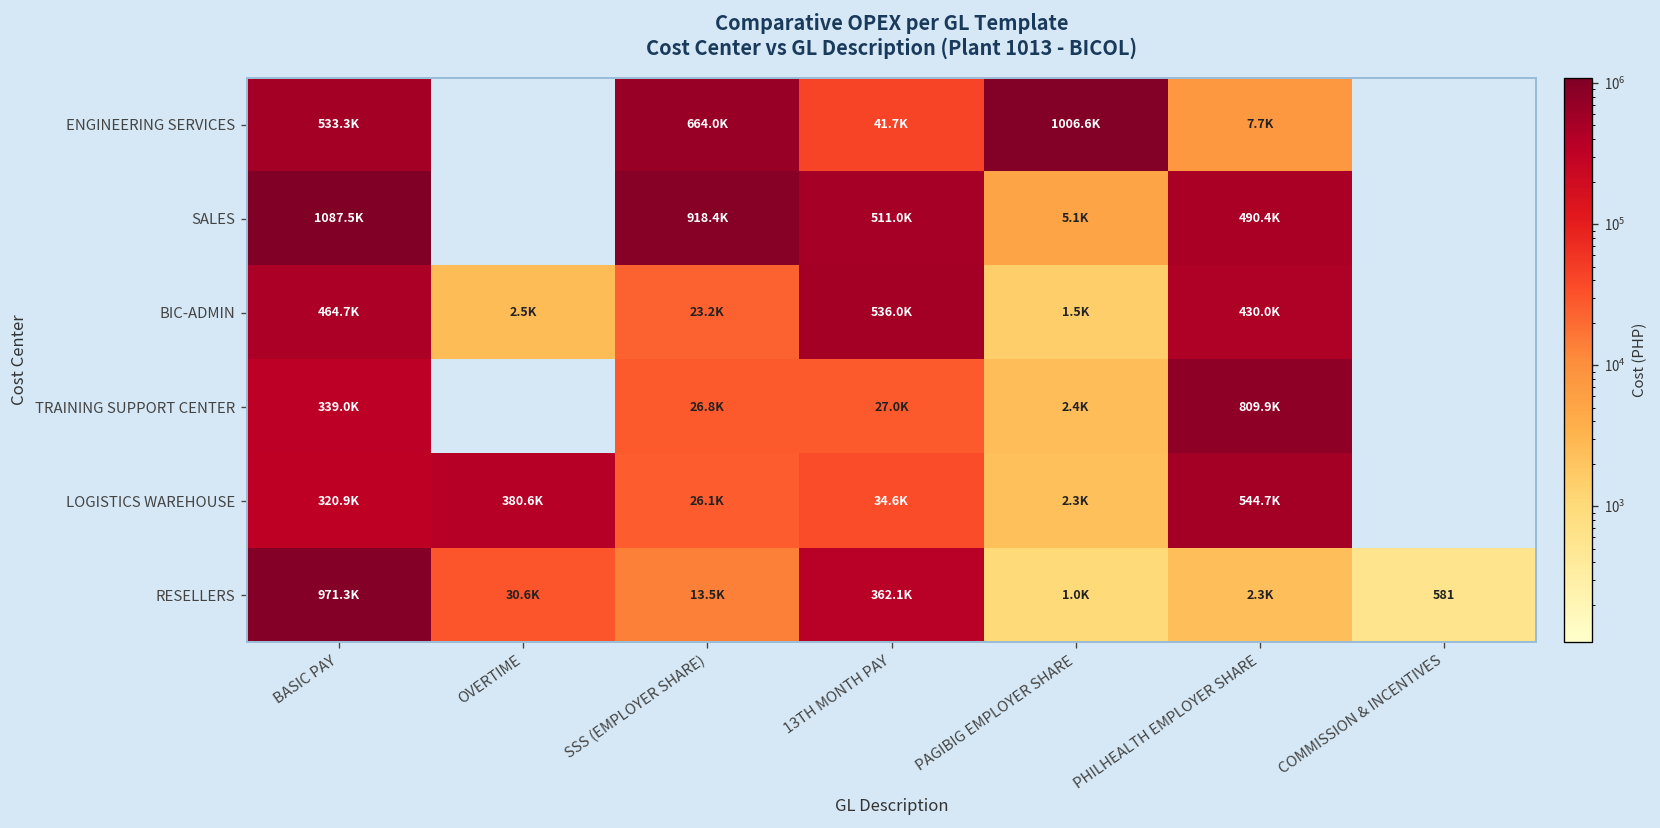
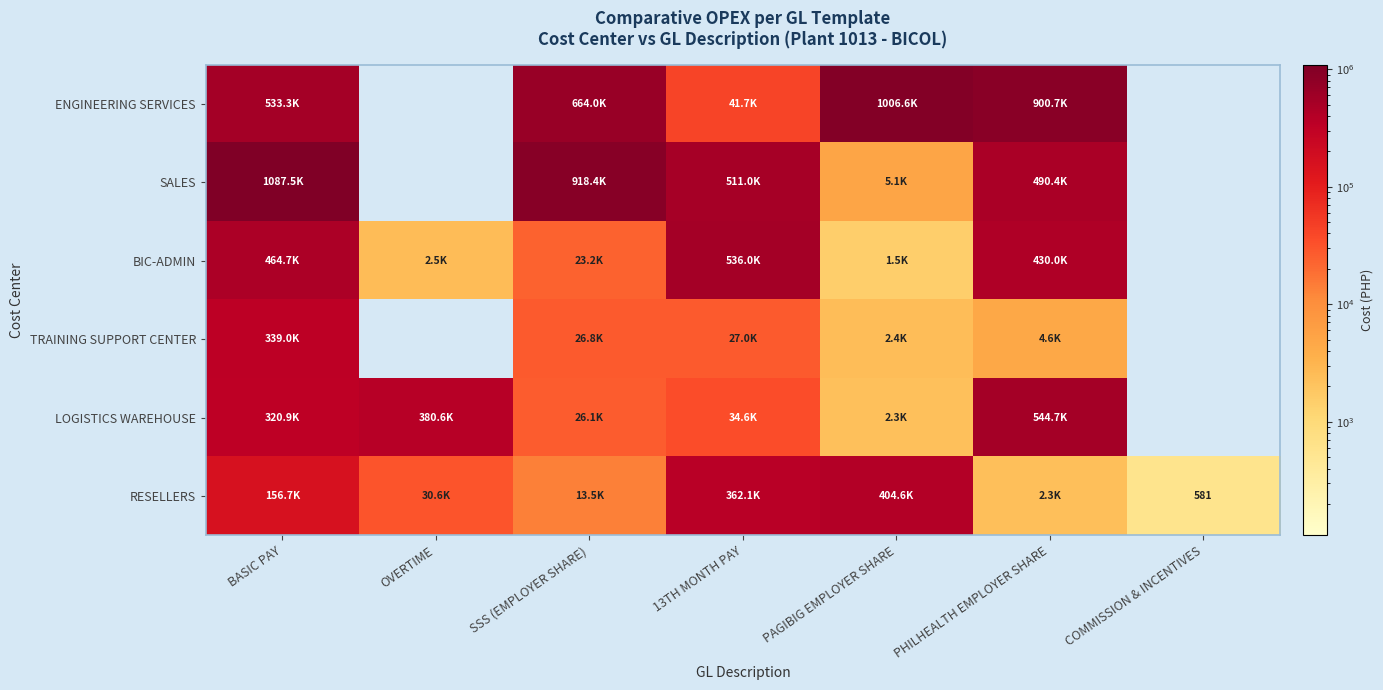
  {
    "ENGINEERING SERVICES": {
      "BASIC PAY": "533.3K",
      "SSS (EMPLOYER SHARE)": "664.0K",
      "13TH MONTH PAY": "41.7K",
      "PAGIBIG EMPLOYER SHARE": "1006.6K",
-     "PHILHEALTH EMPLOYER SHARE": "7.7K"
+     "PHILHEALTH EMPLOYER SHARE": "900.7K"
    },
    "SALES": {
      "BASIC PAY": "1087.5K",
      "SSS (EMPLOYER SHARE)": "918.4K",
      "13TH MONTH PAY": "511.0K",
      "PAGIBIG EMPLOYER SHARE": "5.1K",
      "PHILHEALTH EMPLOYER SHARE": "490.4K"
    },
    "BIC-ADMIN": {
      "BASIC PAY": "464.7K",
      "OVERTIME": "2.5K",
      "SSS (EMPLOYER SHARE)": "23.2K",
      "13TH MONTH PAY": "536.0K",
      "PAGIBIG EMPLOYER SHARE": "1.5K",
      "PHILHEALTH EMPLOYER SHARE": "430.0K"
    },
    "TRAINING SUPPORT CENTER": {
      "BASIC PAY": "339.0K",
      "SSS (EMPLOYER SHARE)": "26.8K",
      "13TH MONTH PAY": "27.0K",
      "PAGIBIG EMPLOYER SHARE": "2.4K",
-     "PHILHEALTH EMPLOYER SHARE": "809.9K"
+     "PHILHEALTH EMPLOYER SHARE": "4.6K"
    },
    "LOGISTICS WAREHOUSE": {
      "BASIC PAY": "320.9K",
      "OVERTIME": "380.6K",
      "SSS (EMPLOYER SHARE)": "26.1K",
      "13TH MONTH PAY": "34.6K",
      "PAGIBIG EMPLOYER SHARE": "2.3K",
      "PHILHEALTH EMPLOYER SHARE": "544.7K"
    },
    "RESELLERS": {
-     "BASIC PAY": "971.3K",
+     "BASIC PAY": "156.7K",
      "OVERTIME": "30.6K",
      "SSS (EMPLOYER SHARE)": "13.5K",
      "13TH MONTH PAY": "362.1K",
-     "PAGIBIG EMPLOYER SHARE": "1.0K",
+     "PAGIBIG EMPLOYER SHARE": "404.6K",
      "PHILHEALTH EMPLOYER SHARE": "2.3K",
      "COMMISSION & INCENTIVES": "581"
    }
  }
